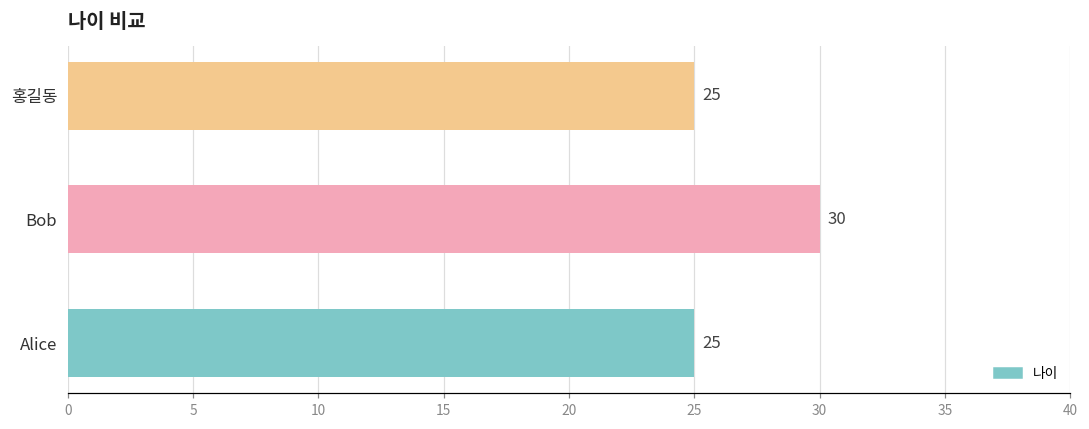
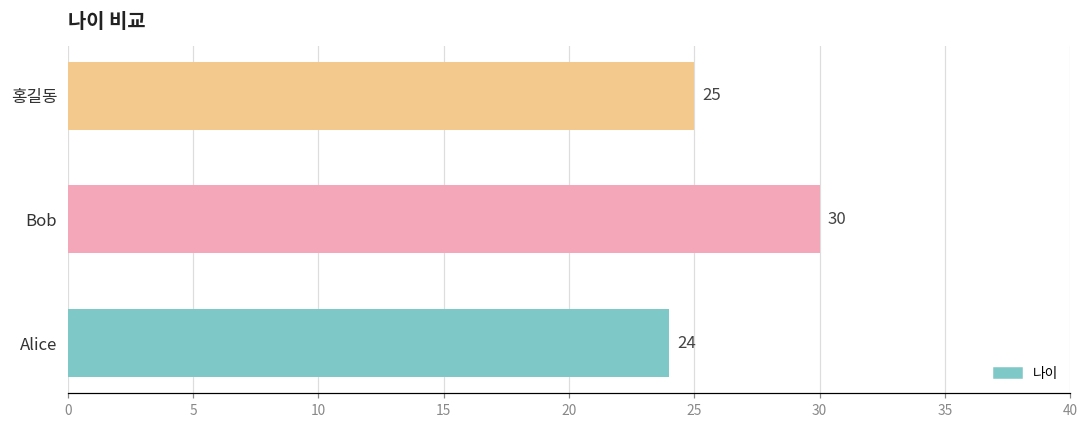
  {
    "홍길동": 25,
    "Bob": 30,
-   "Alice": 25
+   "Alice": 24
  }
